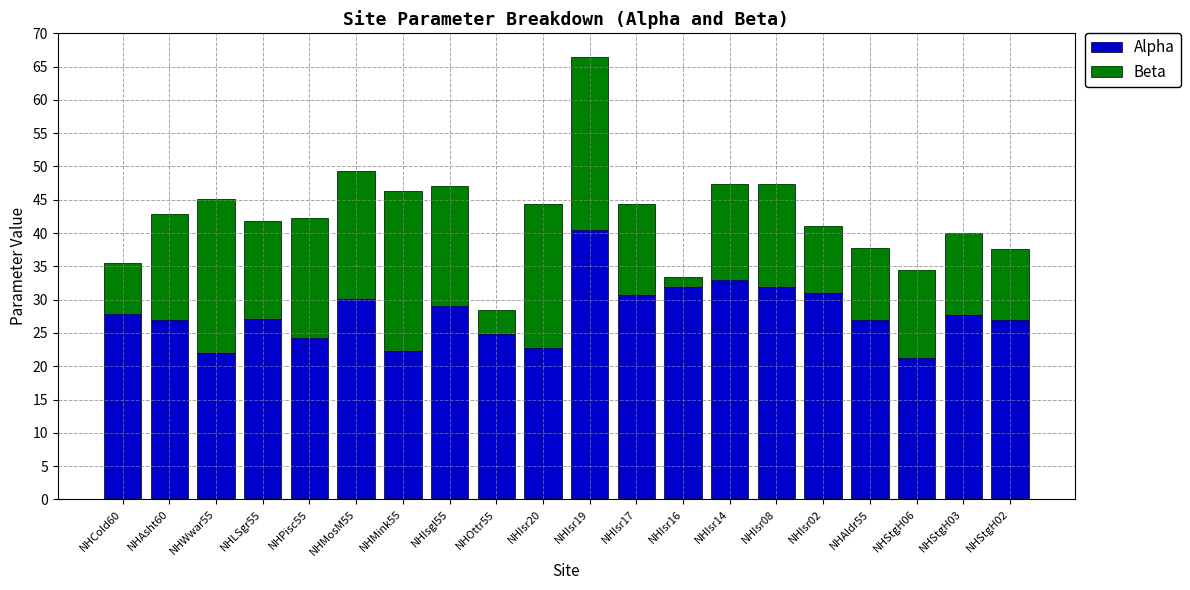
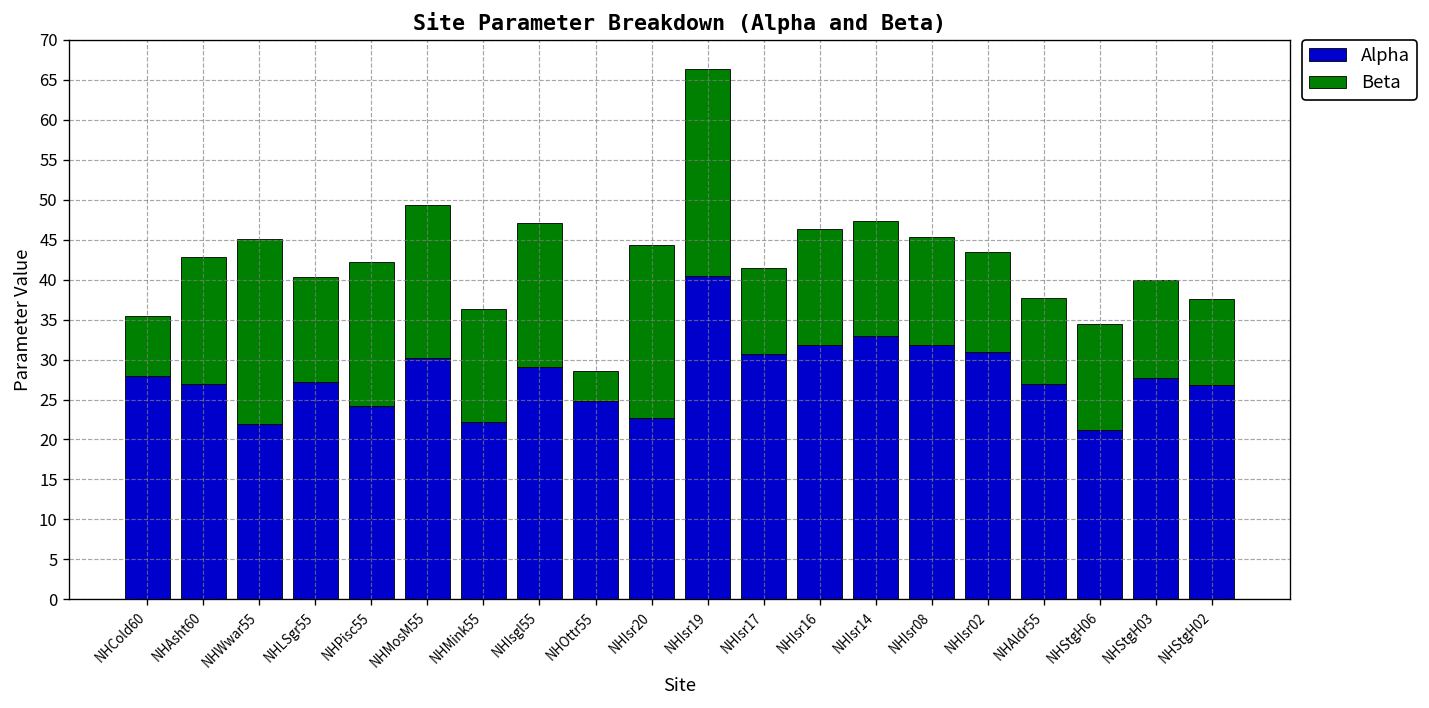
  {
    "Alpha": {
      "NHCold60": 28,
      "NHAsht60": 27,
      "NHWwar55": 22,
      "NHLSgr55": 27,
      "NHPisc55": 24,
      "NHMosM55": 30,
      "NHMink55": 22,
      "NHIsgl55": 29,
      "NHOttr55": 25,
      "NHIsr20": 23,
      "NHIsr19": 41,
      "NHIsr17": 31,
      "NHIsr16": 32,
      "NHIsr14": 33,
      "NHIsr08": 32,
      "NHIsr02": 31,
      "NHAldr55": 27,
      "NHStgH06": 21,
      "NHStgH03": 28,
      "NHStgH02": 27
    },
    "Beta": {
      "NHCold60": 8,
      "NHAsht60": 16,
      "NHWwar55": 23,
-     "NHLSgr55": 15,
+     "NHLSgr55": 13,
      "NHPisc55": 18,
      "NHMosM55": 19,
-     "NHMink55": 24,
+     "NHMink55": 14,
      "NHIsgl55": 18,
      "NHOttr55": 4,
      "NHIsr20": 22,
      "NHIsr19": 26,
-     "NHIsr17": 14,
-     "NHIsr16": 2,
+     "NHIsr17": 11,
+     "NHIsr16": 15,
      "NHIsr14": 14,
-     "NHIsr08": 15,
-     "NHIsr02": 10,
+     "NHIsr08": 13,
+     "NHIsr02": 13,
      "NHAldr55": 11,
      "NHStgH06": 13,
      "NHStgH03": 12,
      "NHStgH02": 11
    }
  }
